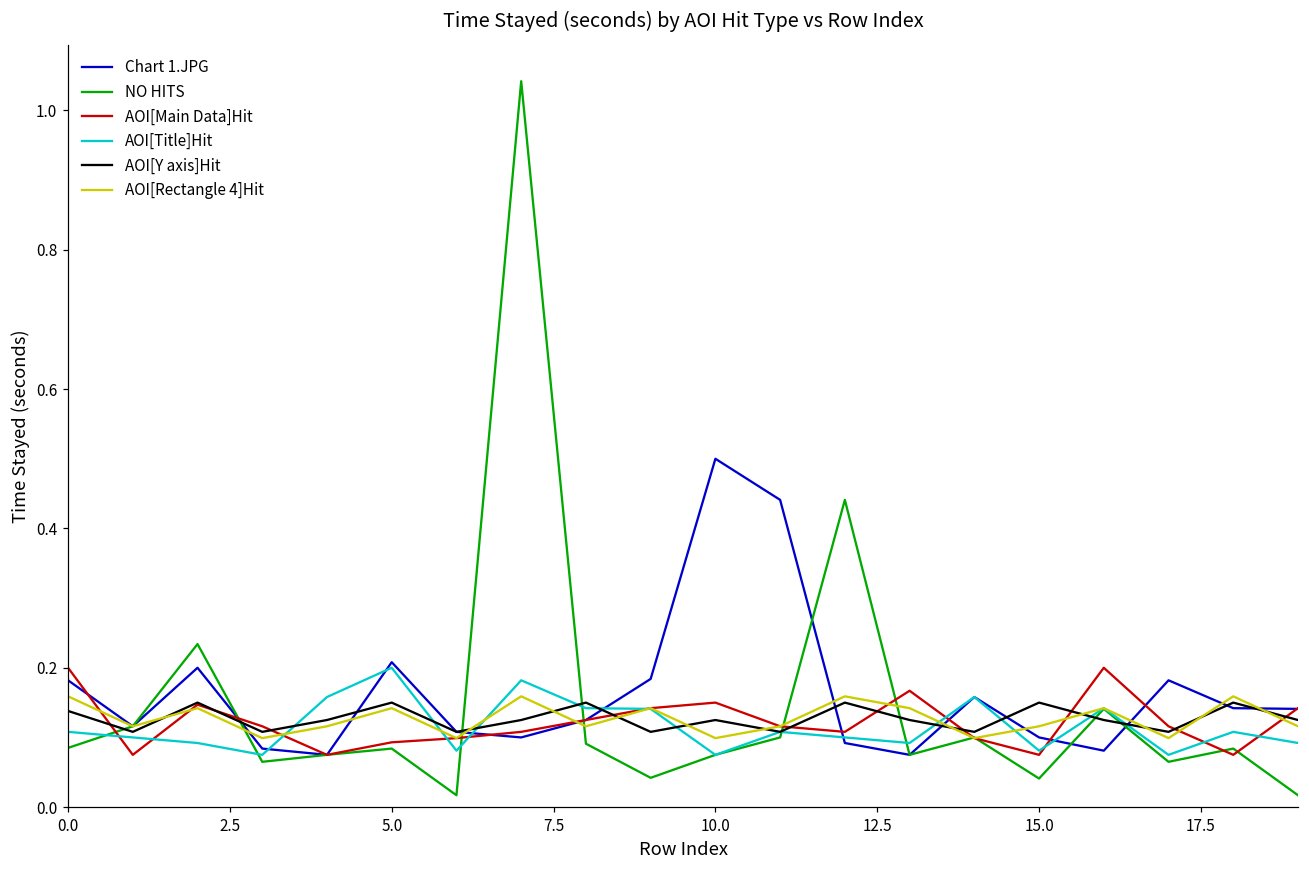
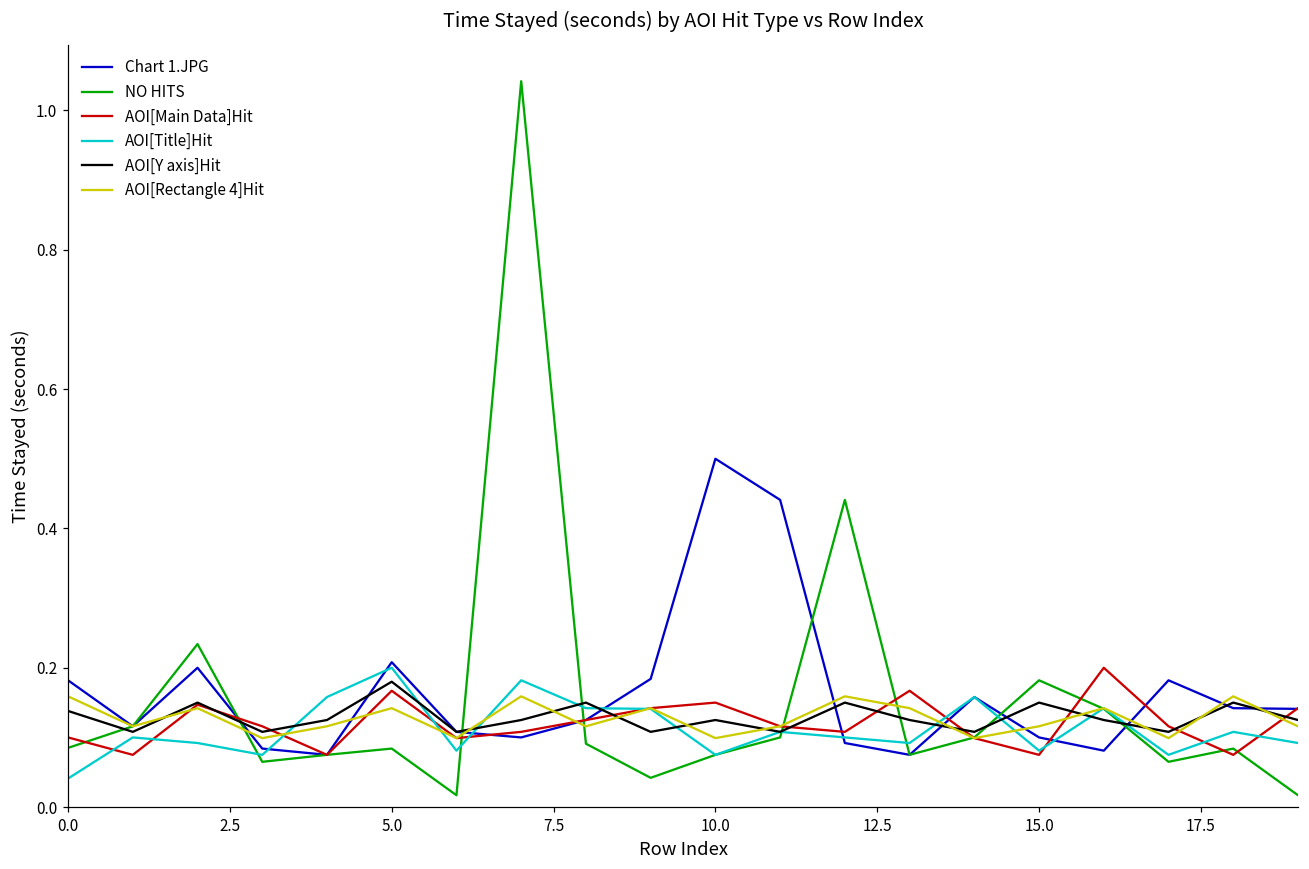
  {
    "Chart 1.JPG": {
      "0.0": 0.18,
      "5.0": 0.21,
      "10.0": 0.50,
      "15.0": 0.10
    },
    "NO HITS": {
      "0.0": 0.09,
      "5.0": 0.08,
-     "15.0": 0.04
+     "15.0": 0.18
    },
    "AOI[Main Data]Hit": {
-     "0.0": 0.2,
-     "5.0": 0.09,
+     "0.0": 0.1,
+     "5.0": 0.17,
      "10.0": 0.15,
      "15.0": 0.08
    },
    "AOI[Title]Hit": {
-     "0.0": 0.11,
+     "0.0": 0.04,
      "5.0": 0.20,
      "15.0": 0.08
    },
    "AOI[Y axis]Hit": {
      "0.0": 0.14,
-     "5.0": 0.15,
+     "5.0": 0.18,
      "10.0": 0.13,
      "15.0": 0.15
    },
    "AOI[Rectangle 4]Hit": {
      "0.0": 0.16,
      "5.0": 0.14,
      "10.0": 0.10,
      "15.0": 0.12
    }
  }
